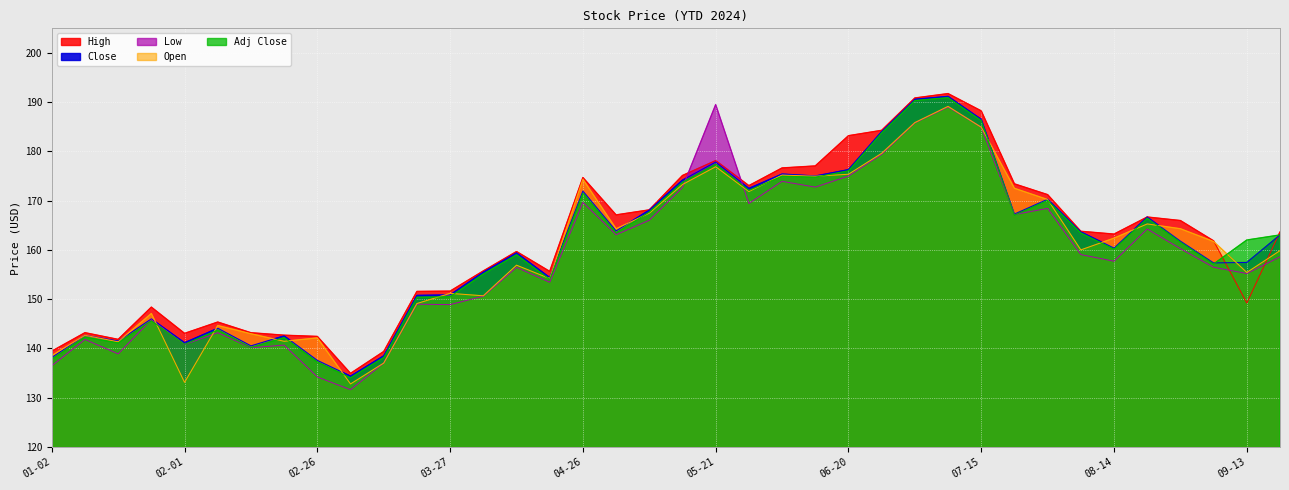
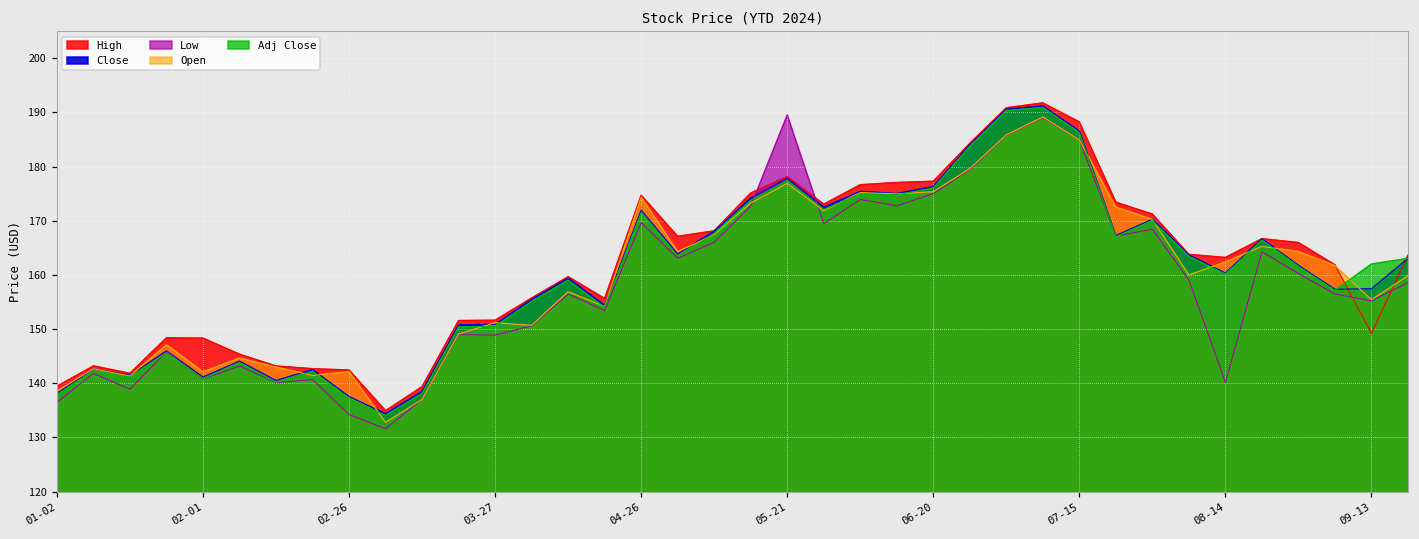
  {
    "High": {
      "01-02": 139,
-     "02-01": 143,
-     "06-20": 183,
+     "02-01": 148,
+     "06-20": 177,
      "07-15": 188,
      "08-14": 163,
      "09-13": 149
    },
    "Close": {
      "09-13": 157
    },
    "Low": {
      "01-02": 136,
      "02-26": 134,
      "03-27": 149,
      "04-26": 170,
      "05-21": 190,
-     "08-14": 158
+     "08-14": 140
    },
    "Open": {
-     "02-01": 133,
+     "02-01": 142,
      "08-14": 162
    },
    "Adj Close": {
      "09-13": 162
    }
  }
